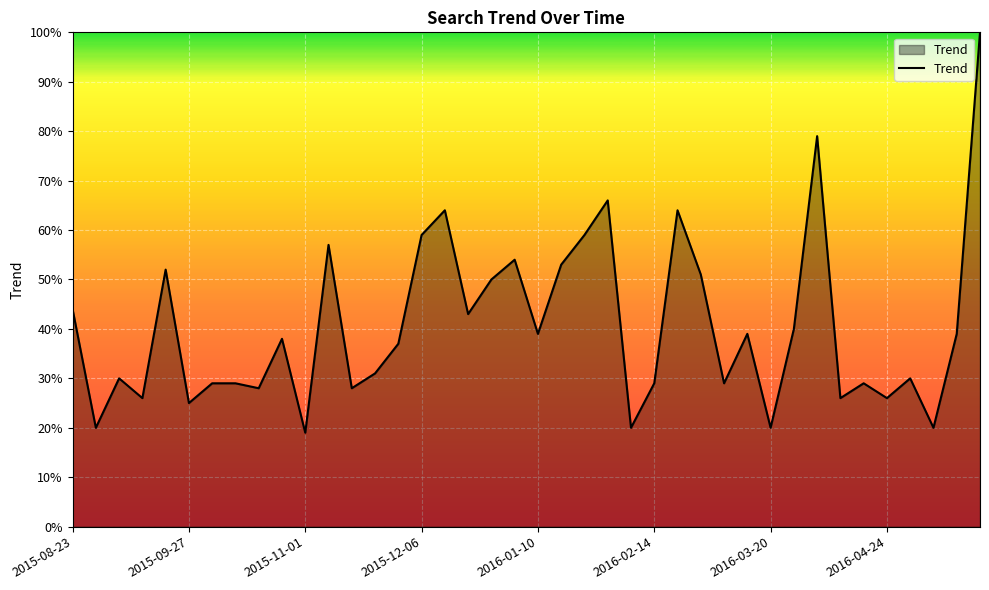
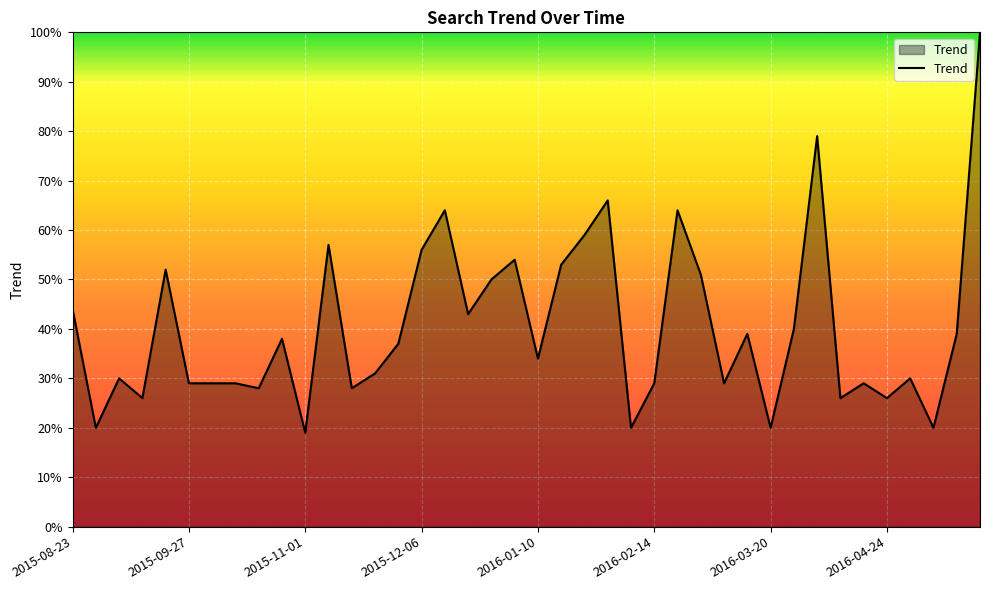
  {
    "2015-08-23": "44%",
-   "2015-09-27": "25%",
+   "2015-09-27": "29%",
    "2015-11-01": "19%",
-   "2015-12-06": "59%",
-   "2016-01-10": "39%",
+   "2015-12-06": "56%",
+   "2016-01-10": "34%",
    "2016-02-14": "29%",
    "2016-03-20": "20%",
    "2016-04-24": "26%"
  }
